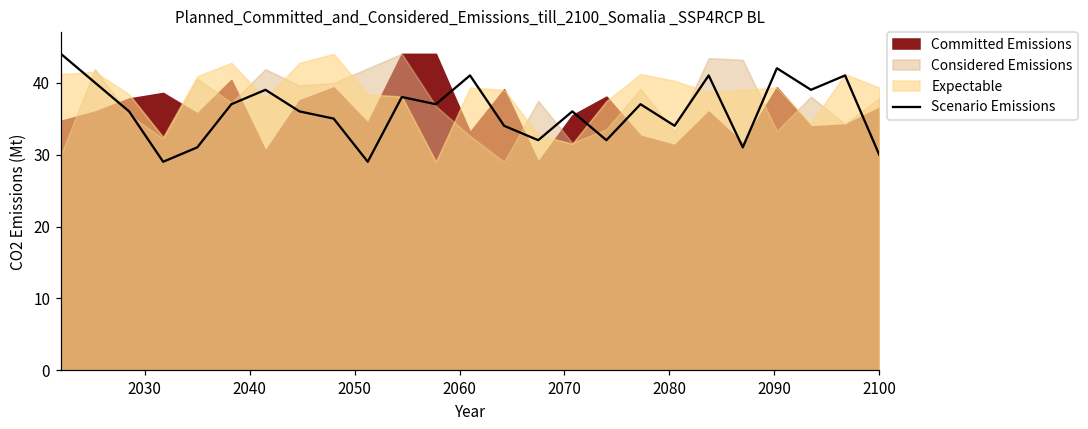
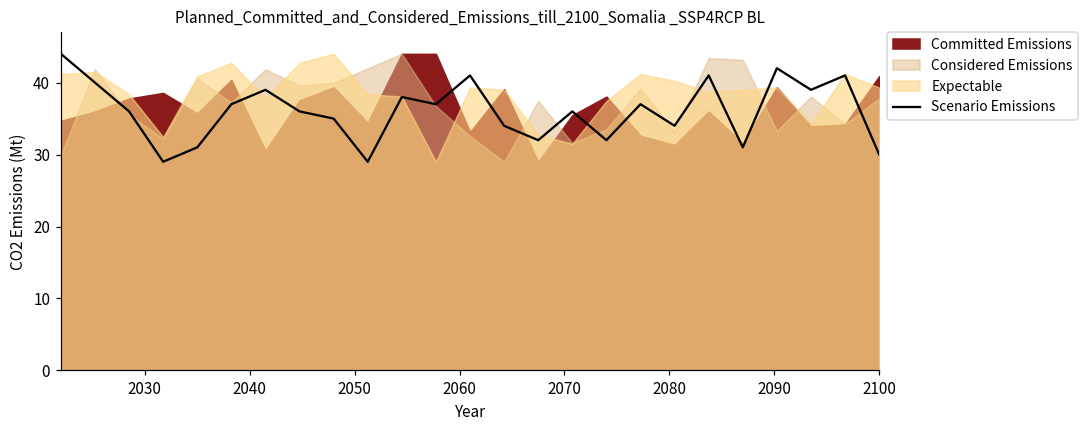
  {
    "Committed Emissions": {
-     "2100": 37
+     "2100": 41
    },
    "Scenario Emissions": {
      "2100": 30
    }
  }
